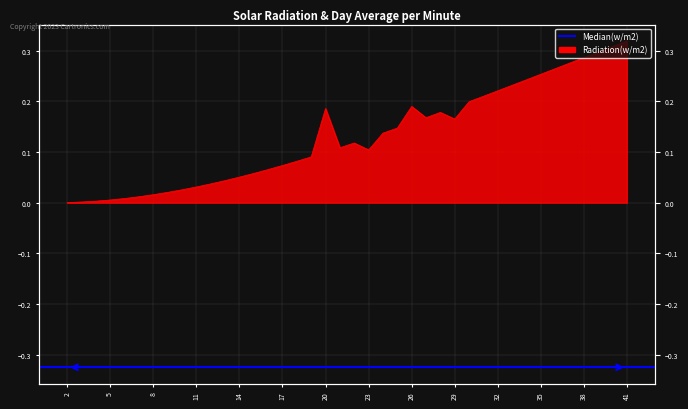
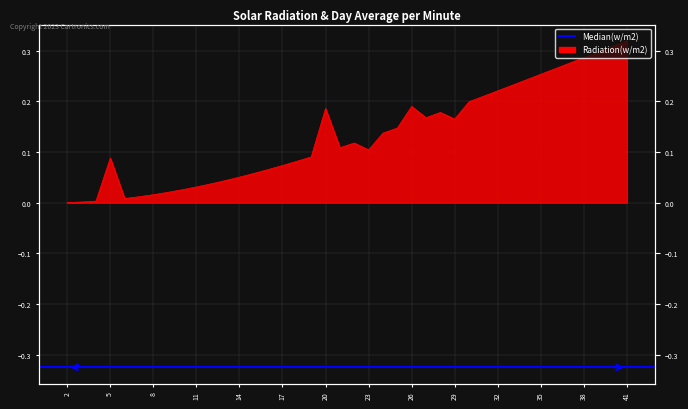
  {
    "2": 0.00,
-   "5": 0.01,
+   "5": 0.09,
    "8": 0.02,
    "11": 0.03,
    "14": 0.05,
    "17": 0.07,
    "20": 0.19,
    "23": 0.10,
    "26": 0.19,
    "29": 0.17,
    "32": 0.22,
    "35": 0.25
  }
